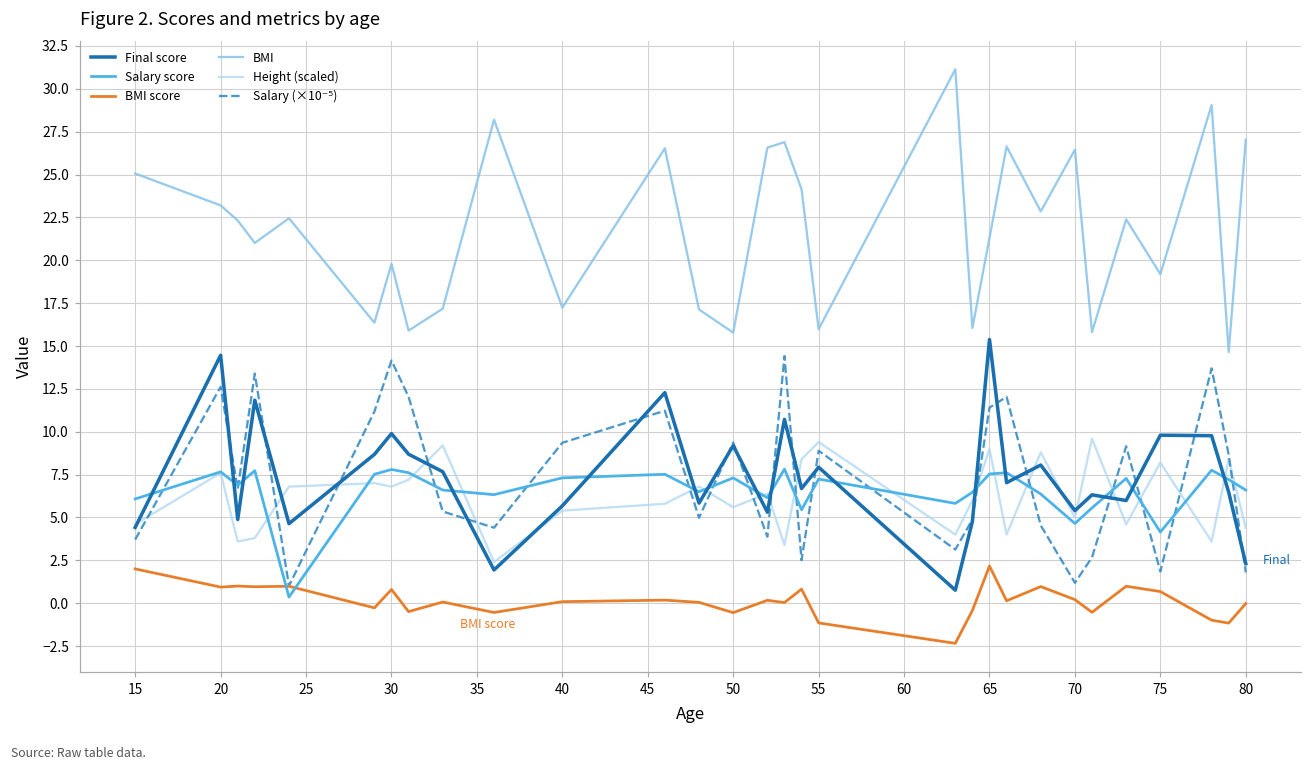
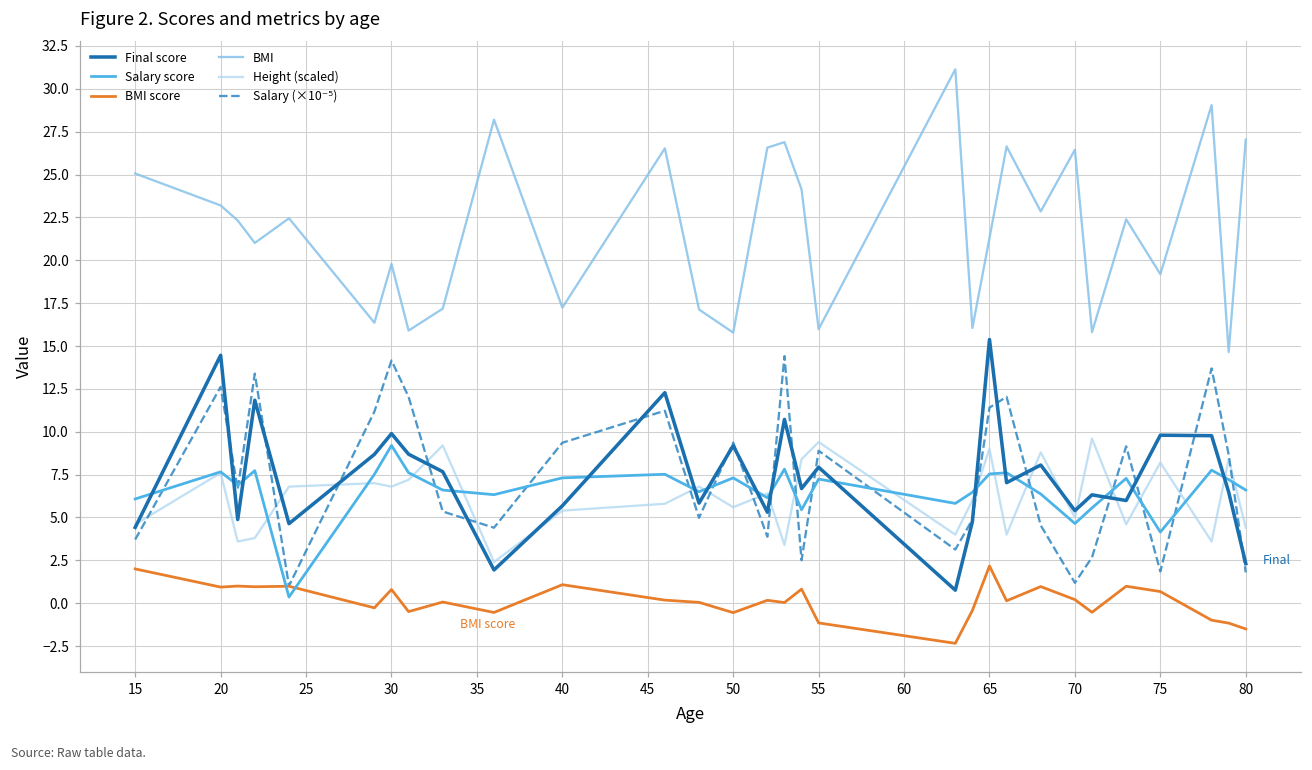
  {
    "Salary score": {
      "15": 6.1,
-     "30": 7.8,
+     "30": 9.2,
      "40": 7.3,
      "50": 7.3,
      "55": 7.2,
      "65": 7.5,
      "70": 4.7,
      "75": 4.2,
      "80": 6.6
    },
    "BMI score": {
      "15": 2.0,
      "20": 0.9,
      "30": 0.8,
-     "40": 0.1,
+     "40": 1.1,
      "50": -0.6,
      "55": -1.2,
      "65": 2.2,
      "70": 0.2,
      "75": 0.7,
-     "80": 0.0
+     "80": -1.5
    }
  }
